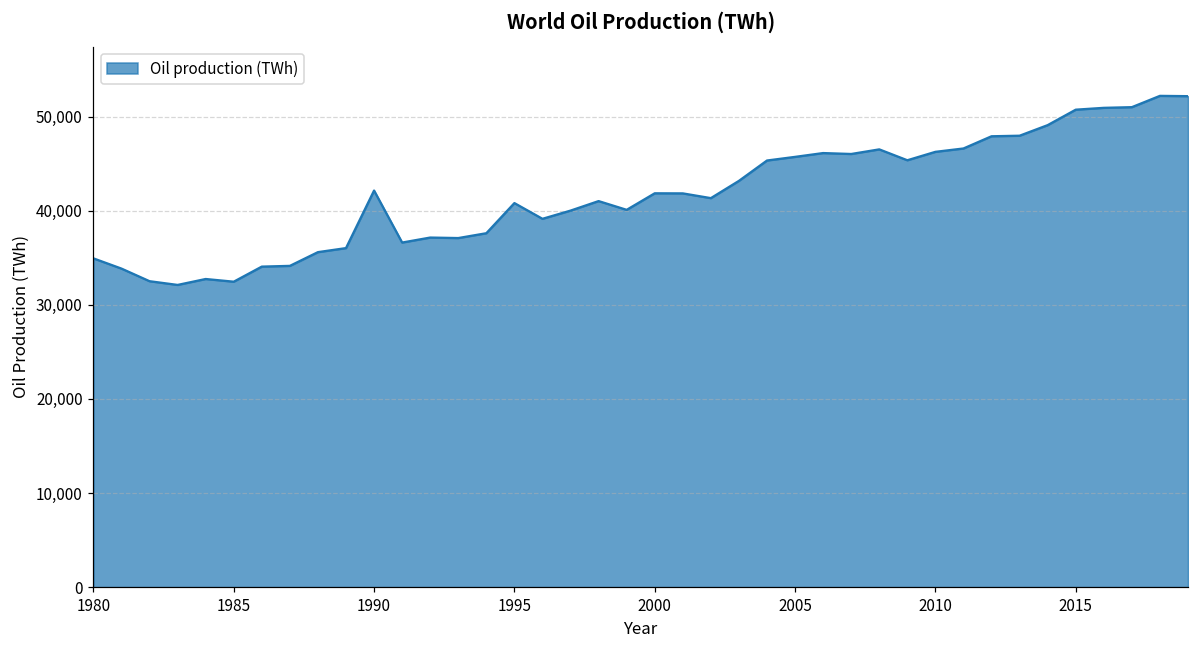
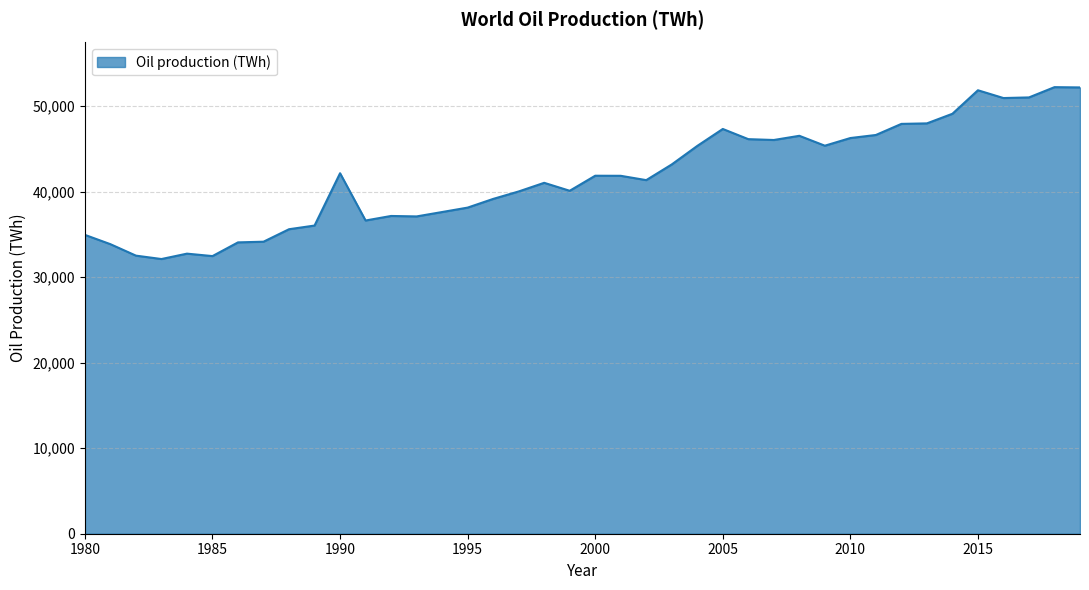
  {
    "1980": "35,000",
    "1985": "32,000",
    "1990": "42,000",
-   "1995": "41,000",
+   "1995": "38,000",
    "2000": "42,000",
-   "2005": "46,000",
+   "2005": "47,000",
    "2010": "46,000",
-   "2015": "51,000"
+   "2015": "52,000"
  }
